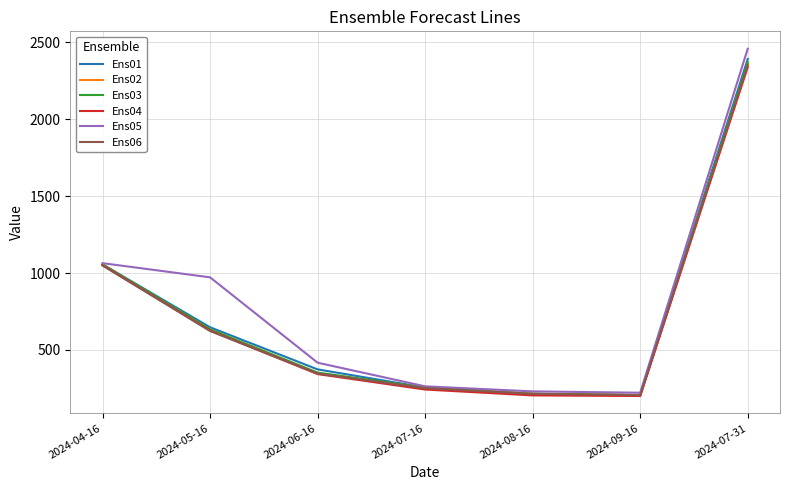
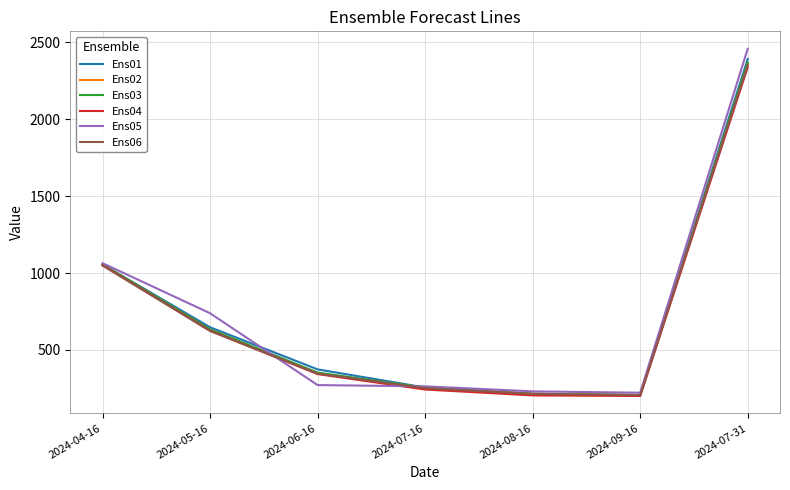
  {
    "Ens01": {
      "2024-06-16": 370,
      "2024-07-31": 2390
    },
    "Ens05": {
-     "2024-05-16": 970,
-     "2024-06-16": 420,
+     "2024-05-16": 740,
+     "2024-06-16": 270,
      "2024-07-31": 2460
    }
  }
